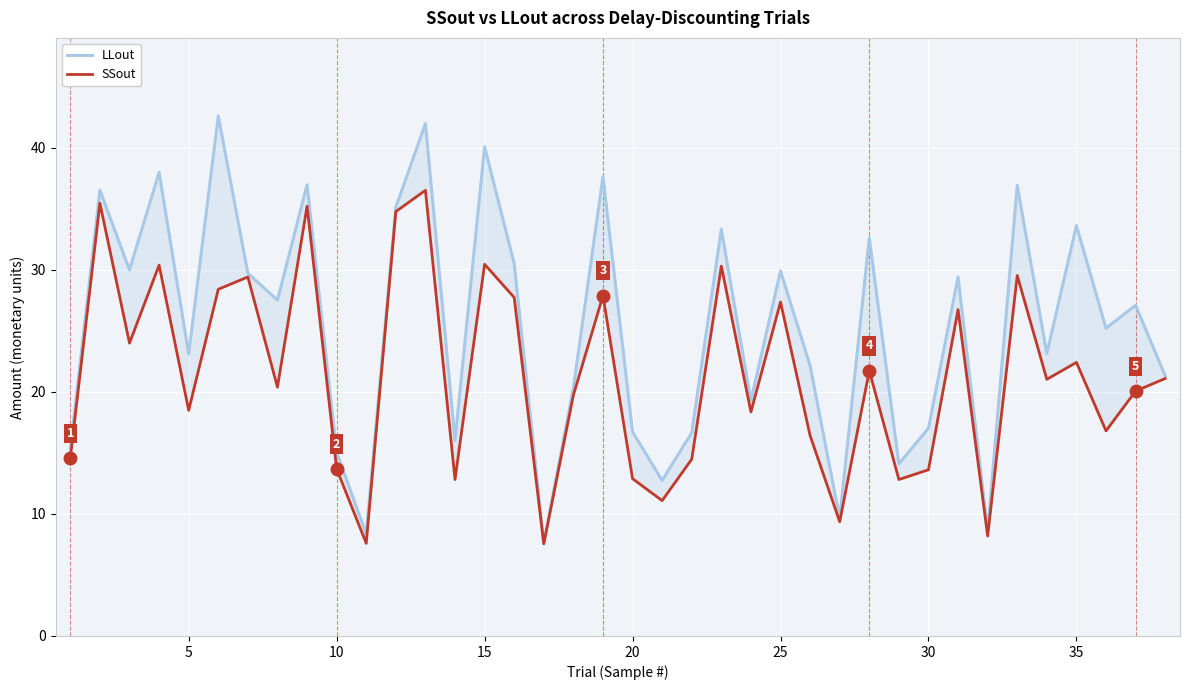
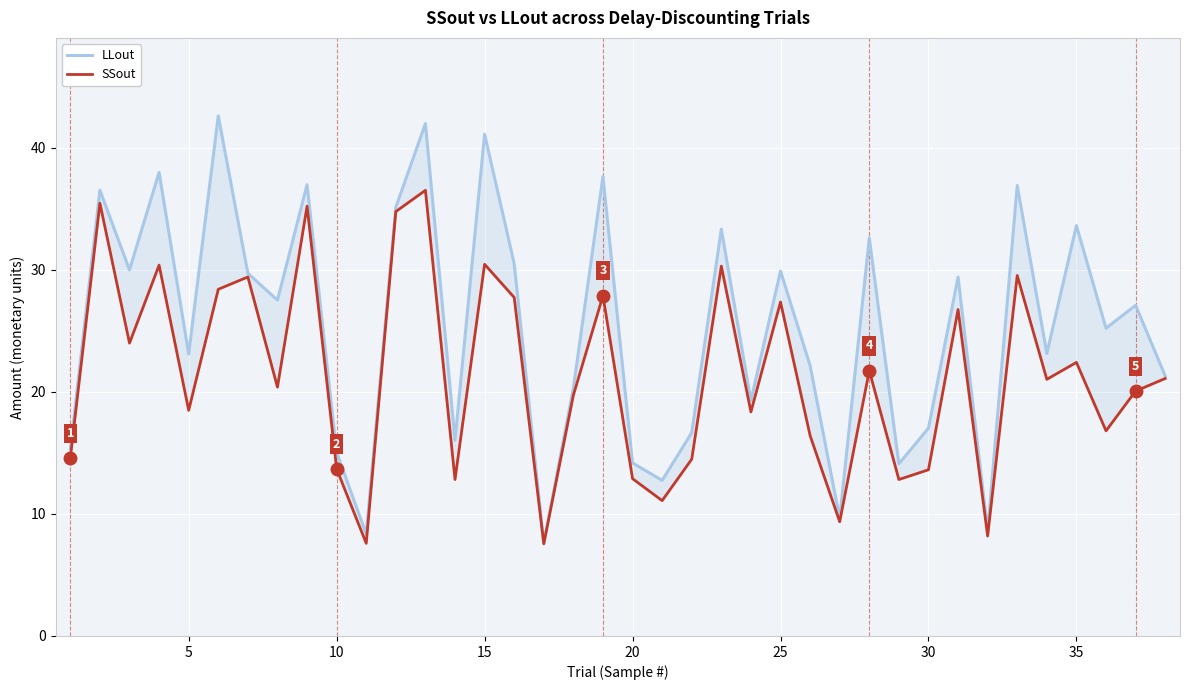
  {
    "LLout": {
      "5": 23.1,
-     "15": 40.1,
-     "20": 16.7,
+     "15": 41.1,
+     "20": 14.2,
      "25": 29.9,
      "30": 17.0,
      "35": 33.6
    }
  }
